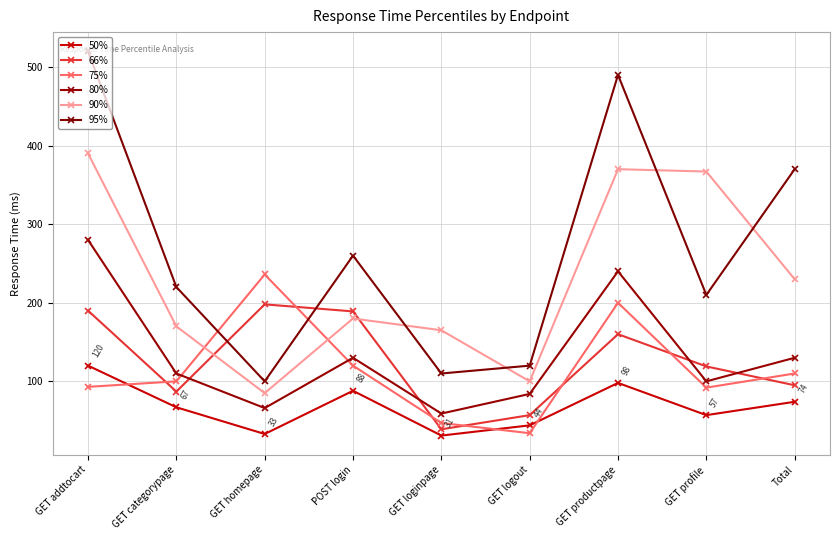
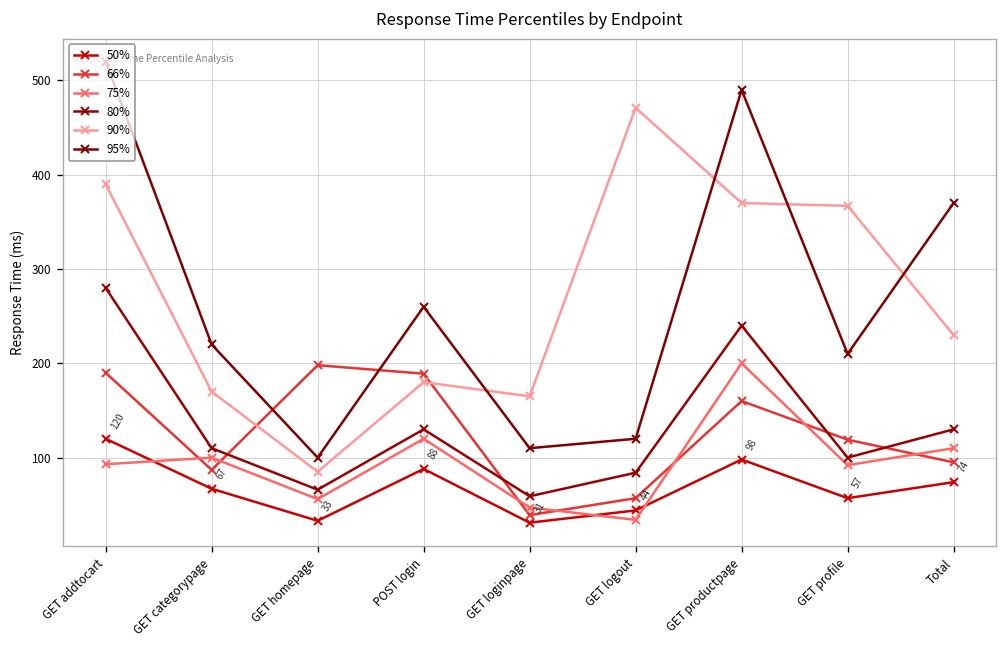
  {
    "66%": {
      "GET addtocart": 190,
      "GET homepage": 200,
      "POST login": 190,
      "GET productpage": 160,
      "GET profile": 120
    },
    "75%": {
      "GET addtocart": 90,
      "GET categorypage": 100,
-     "GET homepage": 240,
+     "GET homepage": 60,
      "GET logout": 30,
      "GET productpage": 200,
      "GET profile": 90,
      "Total": 110
    },
    "90%": {
      "GET addtocart": 390,
      "GET categorypage": 170,
      "GET homepage": 90,
      "POST login": 180,
      "GET loginpage": 170,
-     "GET logout": 100,
+     "GET logout": 470,
      "GET productpage": 370,
      "GET profile": 370,
      "Total": 230
    }
  }
